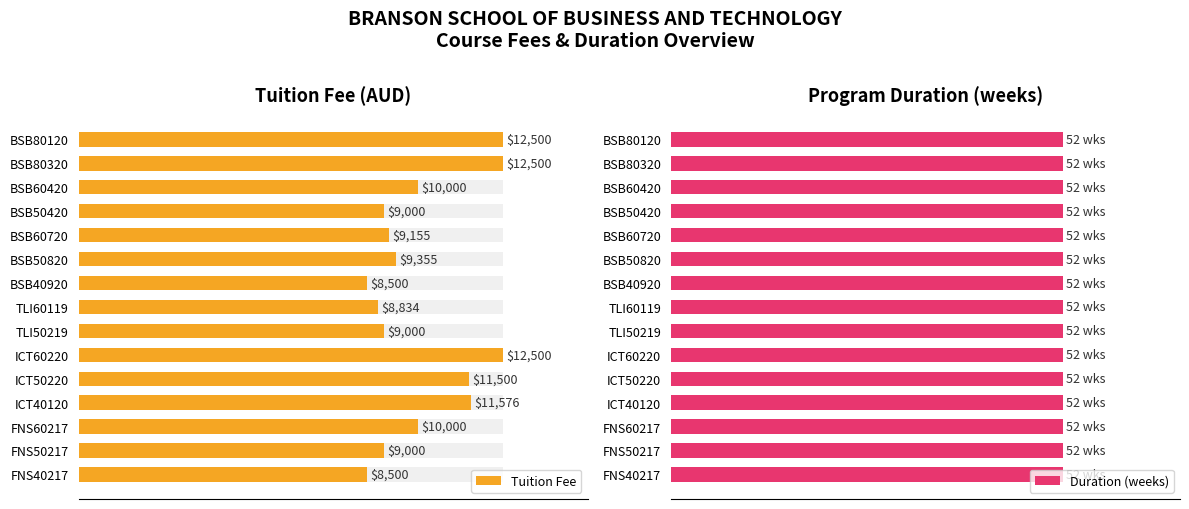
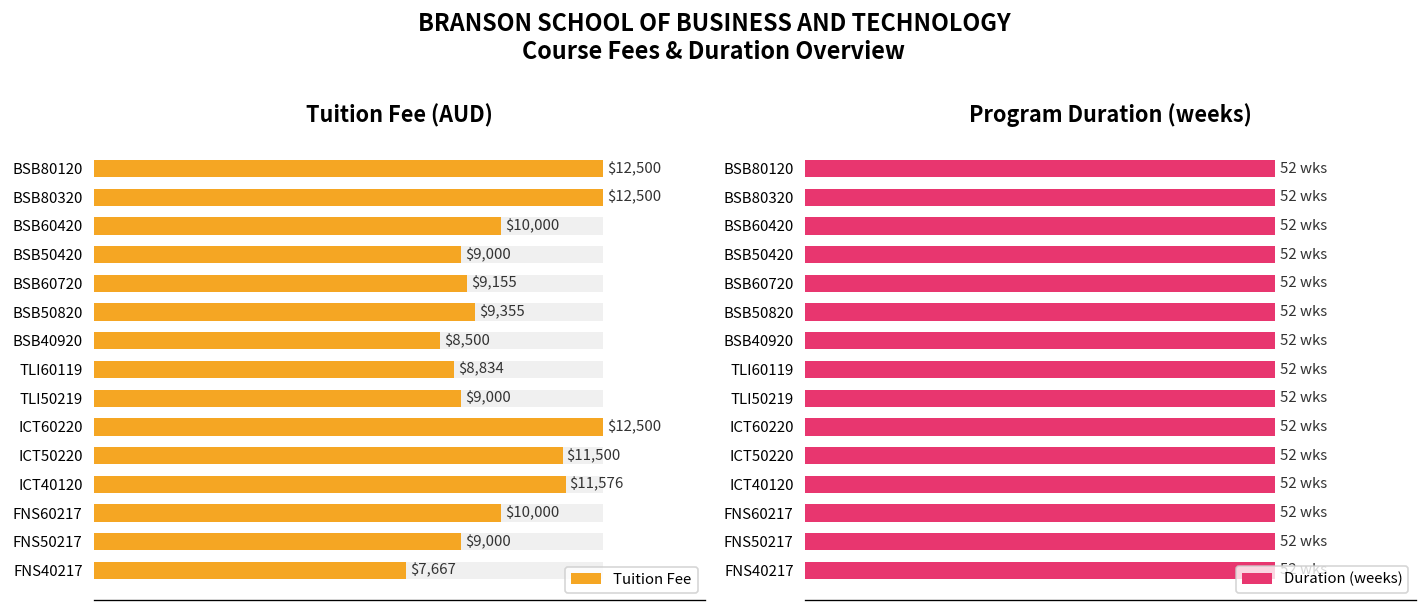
  {
    "Tuition Fee (AUD)": {
      "Tuition Fee": {
        "BSB80120": "$12,500",
        "BSB80320": "$12,500",
        "ICT60220": "$12,500",
-       "FNS40217": "$8,500"
+       "FNS40217": "$7,667"
      }
    },
    "Program Duration (weeks)": {
      "BSB80120": "52",
      "BSB80320": "52",
      "BSB60420": "52",
      "BSB50420": "52",
      "BSB60720": "52",
      "BSB50820": "52",
      "BSB40920": "52",
      "TLI60119": "52",
      "TLI50219": "52",
      "ICT60220": "52",
      "ICT50220": "52",
      "ICT40120": "52",
      "FNS60217": "52",
      "FNS50217": "52"
    }
  }
